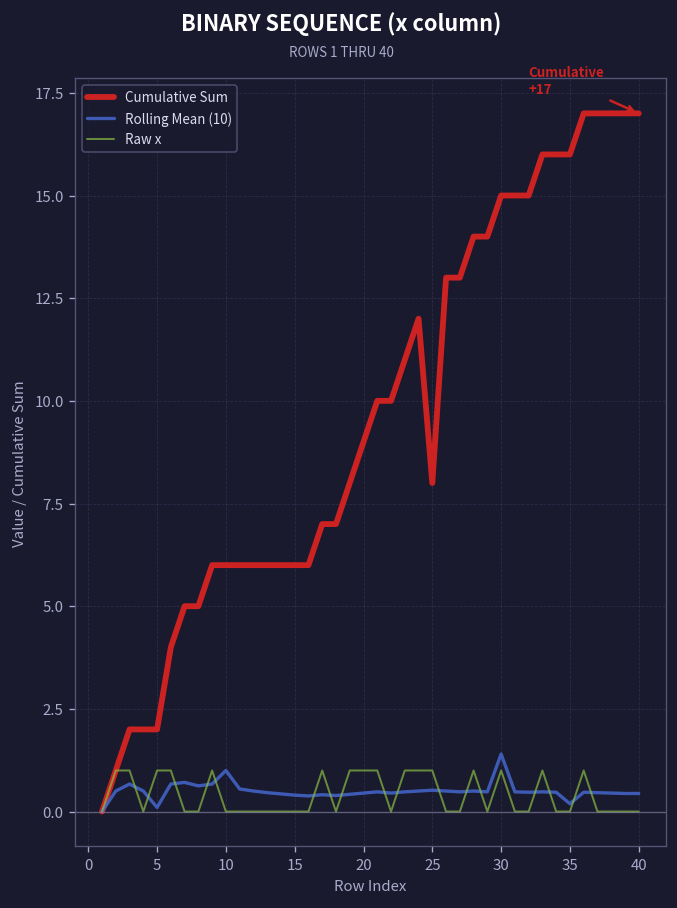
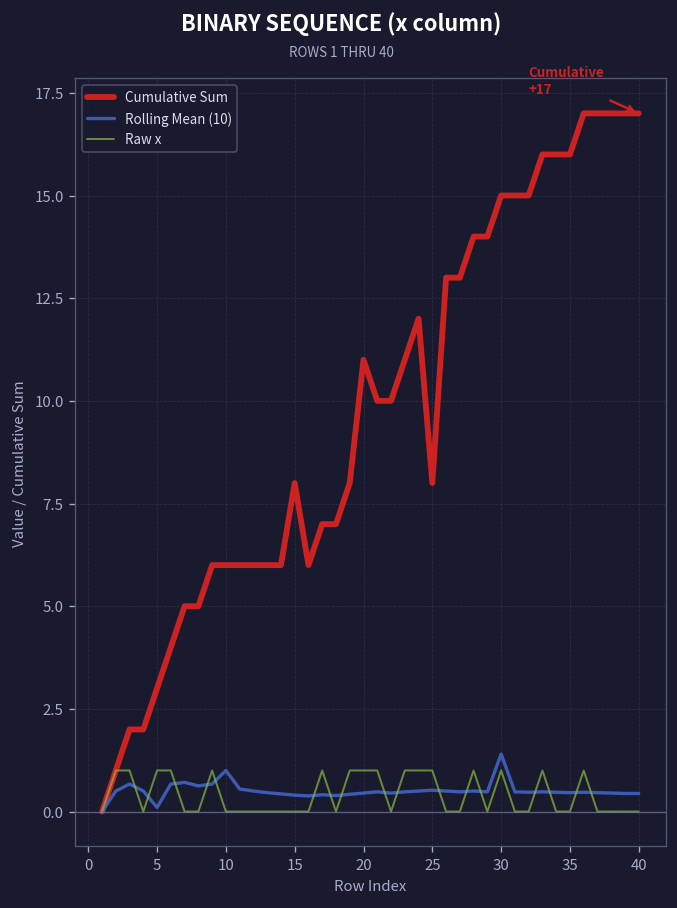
  {
    "Cumulative Sum": {
-     "5": 2,
+     "5": 3,
      "10": 6,
-     "15": 6,
-     "20": 9,
+     "15": 8,
+     "20": 11,
      "25": 8,
      "30": 15,
      "35": 16,
      "40": 17
    },
    "Rolling Mean (10)": {
      "5": 0.1,
      "10": 1.0,
      "15": 0.4,
      "20": 0.5,
      "25": 0.5,
      "30": 1.4,
-     "35": 0.2,
+     "35": 0.5,
      "40": 0.4
    },
    "Raw x": {
      "5": 1.0,
      "10": 0.0,
      "15": 0.0,
      "20": 1.0,
      "25": 1.0,
      "30": 1.0,
      "35": 0.0,
      "40": 0.0
    }
  }
